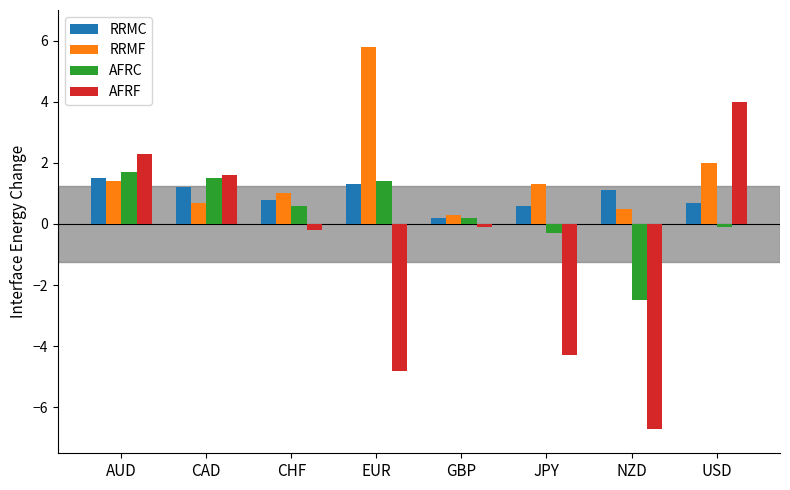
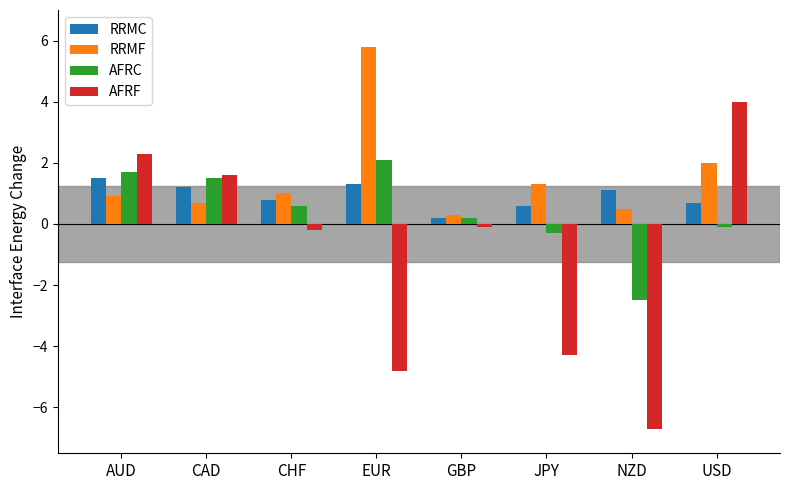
  {
    "RRMC": {
      "AUD": 1.5,
      "CAD": 1.2,
      "CHF": 0.8,
      "EUR": 1.3,
      "GBP": 0.2,
      "JPY": 0.6,
      "NZD": 1.1,
      "USD": 0.7
    },
    "RRMF": {
-     "AUD": 1.4,
+     "AUD": 0.9,
      "CAD": 0.7,
      "CHF": 1.0,
      "EUR": 5.8,
      "GBP": 0.3,
      "JPY": 1.3,
      "NZD": 0.5,
      "USD": 2.0
    },
    "AFRC": {
      "AUD": 1.7,
      "CAD": 1.5,
      "CHF": 0.6,
-     "EUR": 1.4,
+     "EUR": 2.1,
      "GBP": 0.2,
      "JPY": -0.3,
      "NZD": -2.5,
      "USD": -0.1
    },
    "AFRF": {
      "AUD": 2.3,
      "CAD": 1.6,
      "CHF": -0.2,
      "EUR": -4.8,
      "GBP": -0.1,
      "JPY": -4.3,
      "NZD": -6.7,
      "USD": 4.0
    }
  }
